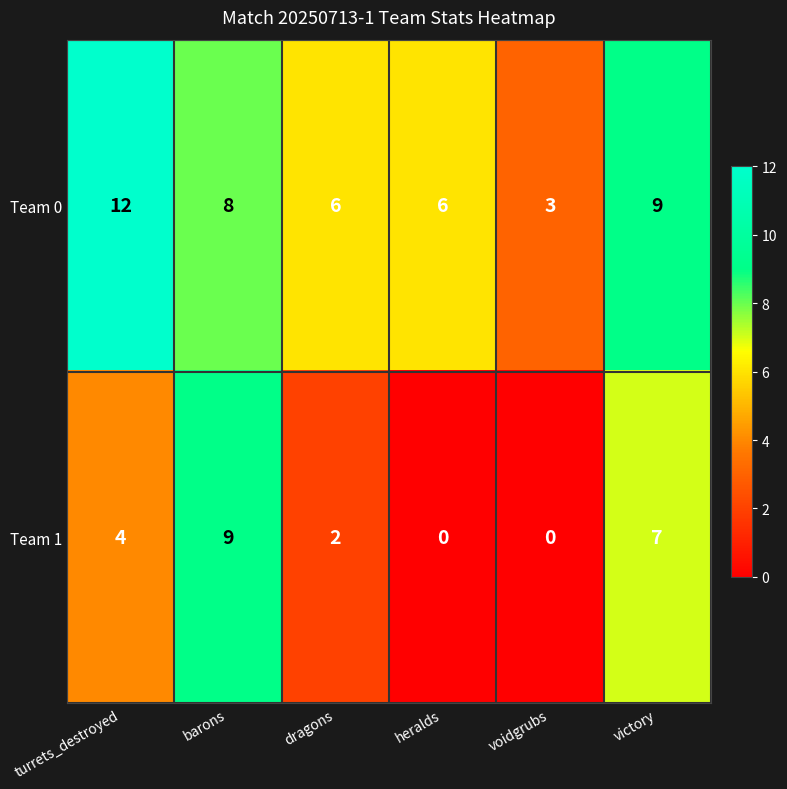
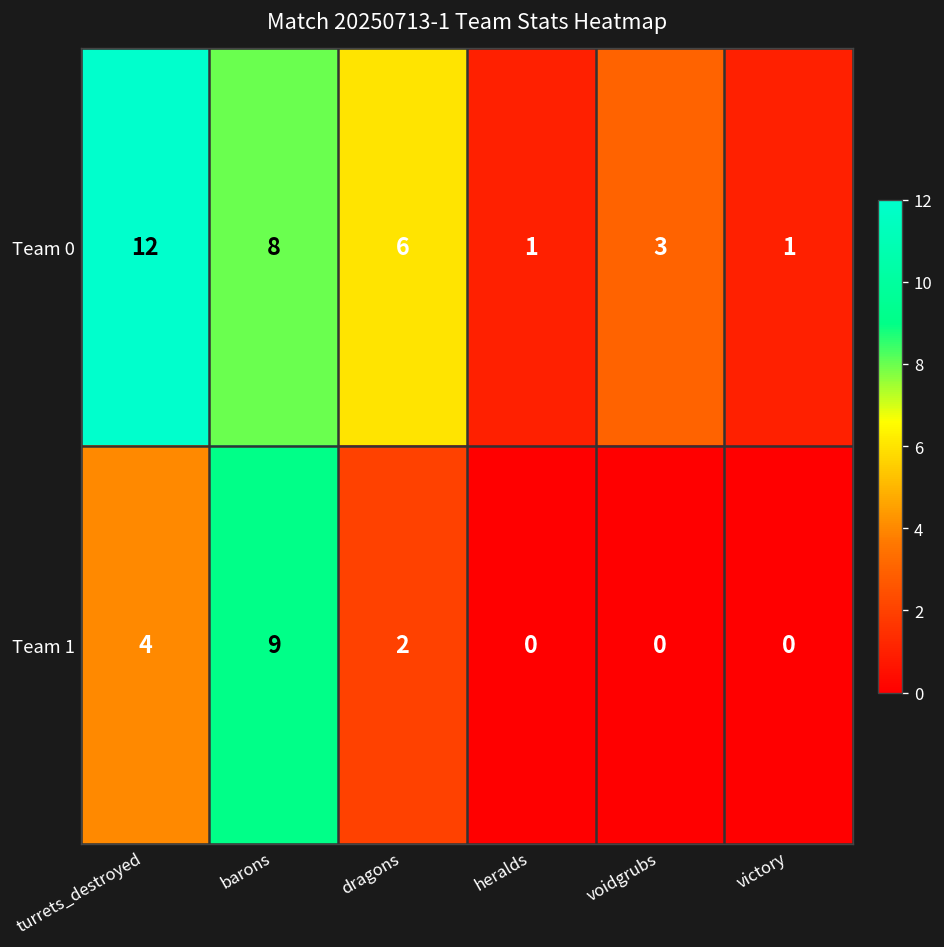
  {
    "Team 0": {
      "turrets_destroyed": 12,
      "barons": 8,
      "dragons": 6,
-     "heralds": 6,
+     "heralds": 1,
      "voidgrubs": 3,
-     "victory": 9
+     "victory": 1
    },
    "Team 1": {
      "turrets_destroyed": 4,
      "barons": 9,
      "dragons": 2,
      "heralds": 0,
      "voidgrubs": 0,
-     "victory": 7
+     "victory": 0
    }
  }
